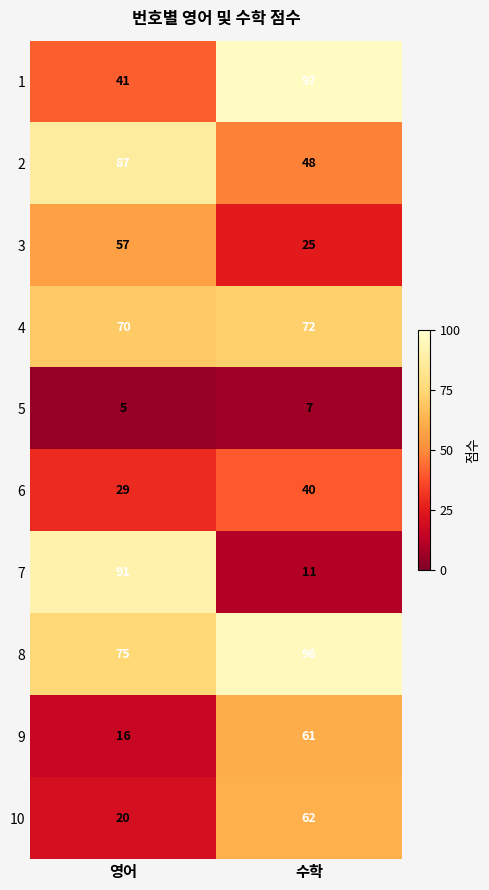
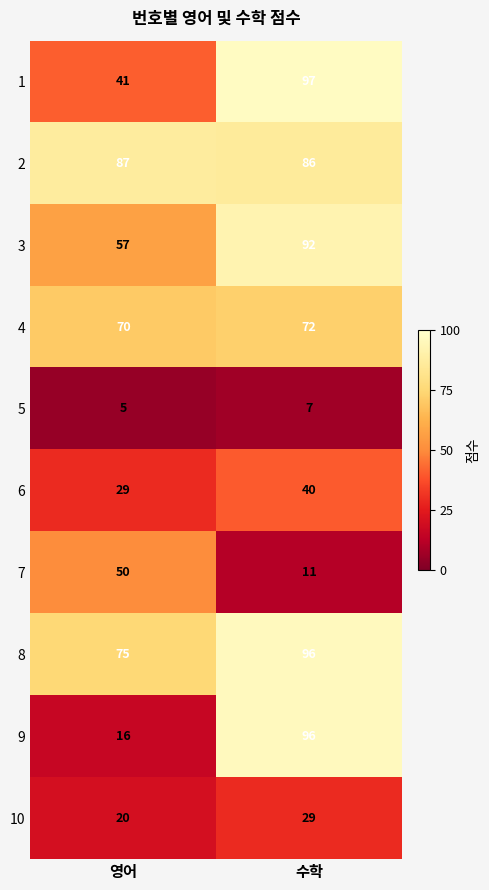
  {
    "1": {
      "영어": 41,
      "수학": 97
    },
    "2": {
      "영어": 87,
-     "수학": 48
+     "수학": 86
    },
    "3": {
      "영어": 57,
-     "수학": 25
+     "수학": 92
    },
    "4": {
      "영어": 70,
      "수학": 72
    },
    "5": {
      "영어": 5,
      "수학": 7
    },
    "6": {
      "영어": 29,
      "수학": 40
    },
    "7": {
-     "영어": 91,
+     "영어": 50,
      "수학": 11
    },
    "8": {
      "영어": 75,
      "수학": 96
    },
    "9": {
      "영어": 16,
-     "수학": 61
+     "수학": 96
    },
    "10": {
      "영어": 20,
-     "수학": 62
+     "수학": 29
    }
  }
